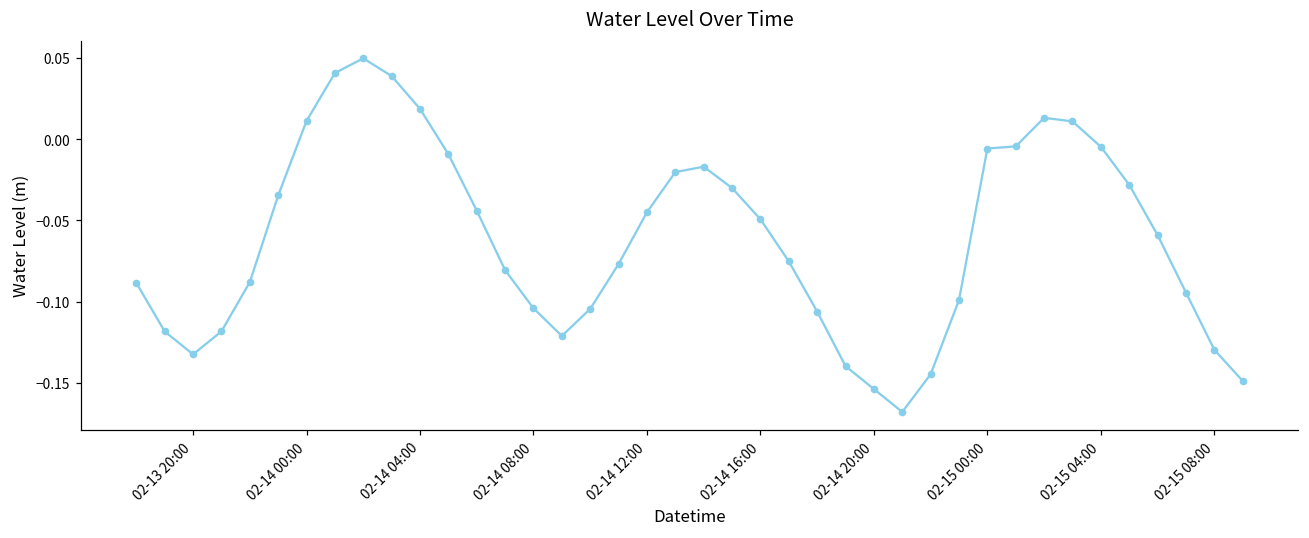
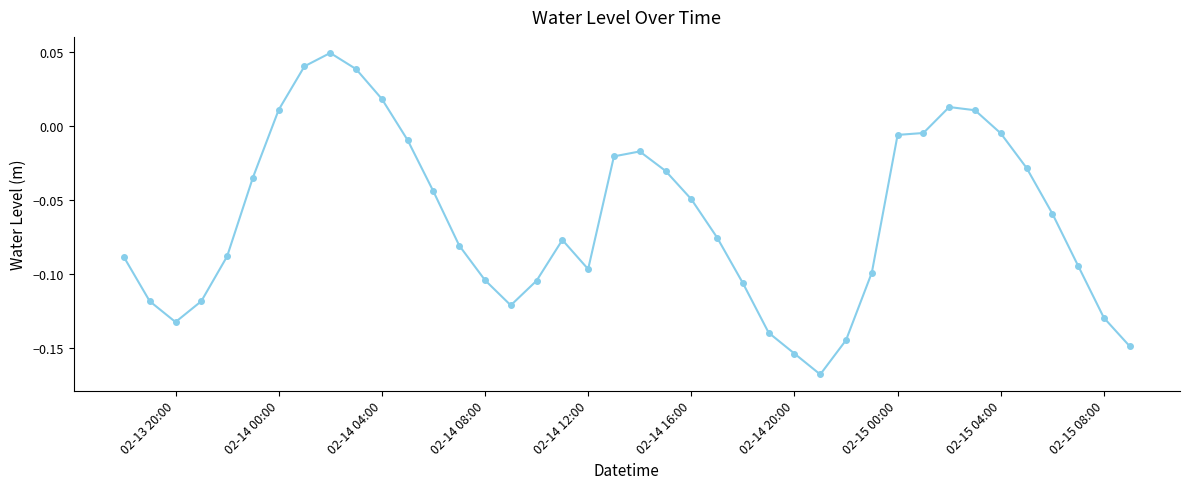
  {
    "02-13 20:00": -0.132,
    "02-14 00:00": 0.011,
    "02-14 04:00": 0.019,
    "02-14 08:00": -0.104,
-   "02-14 12:00": -0.045,
+   "02-14 12:00": -0.097,
    "02-14 16:00": -0.049,
    "02-14 20:00": -0.154,
    "02-15 00:00": -0.006,
    "02-15 04:00": -0.005,
    "02-15 08:00": -0.130
  }
